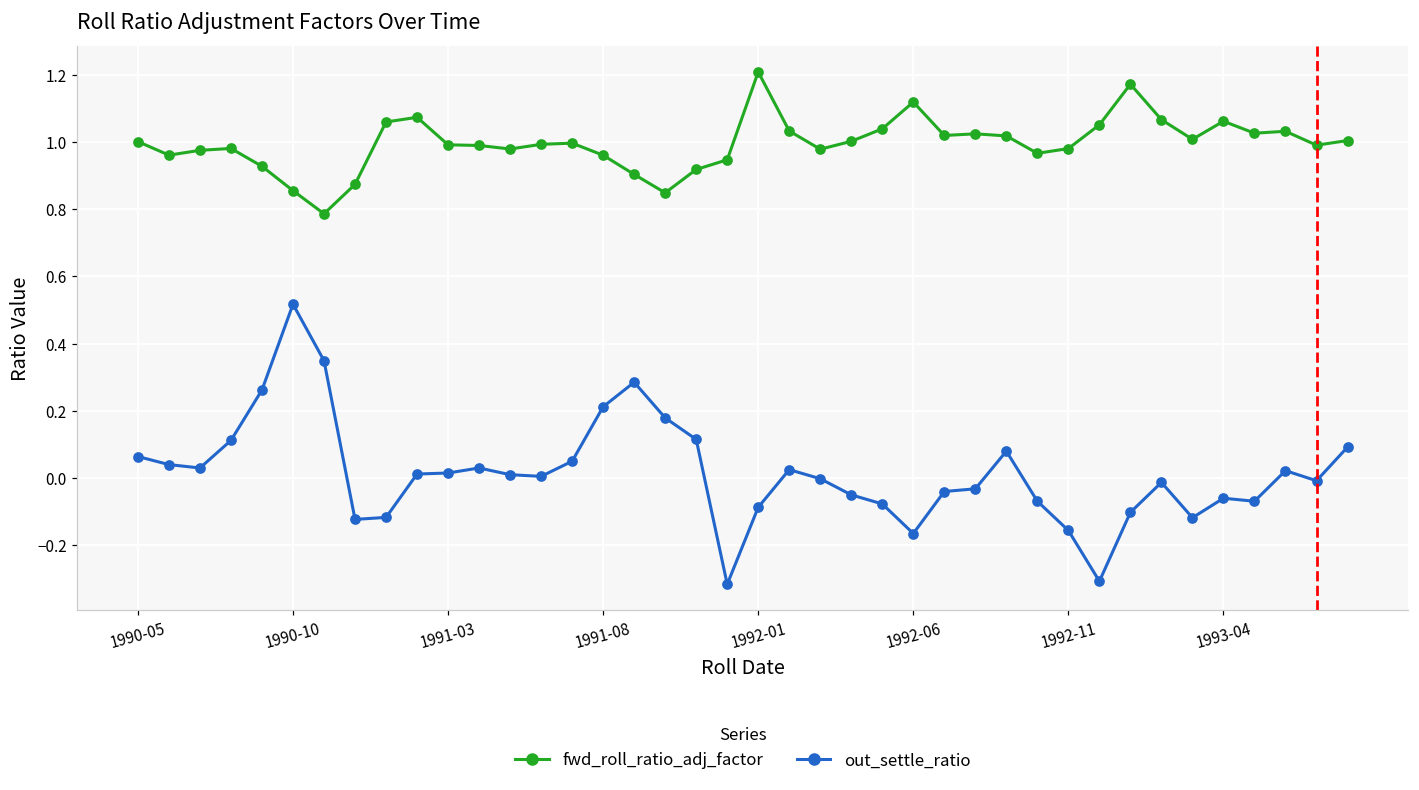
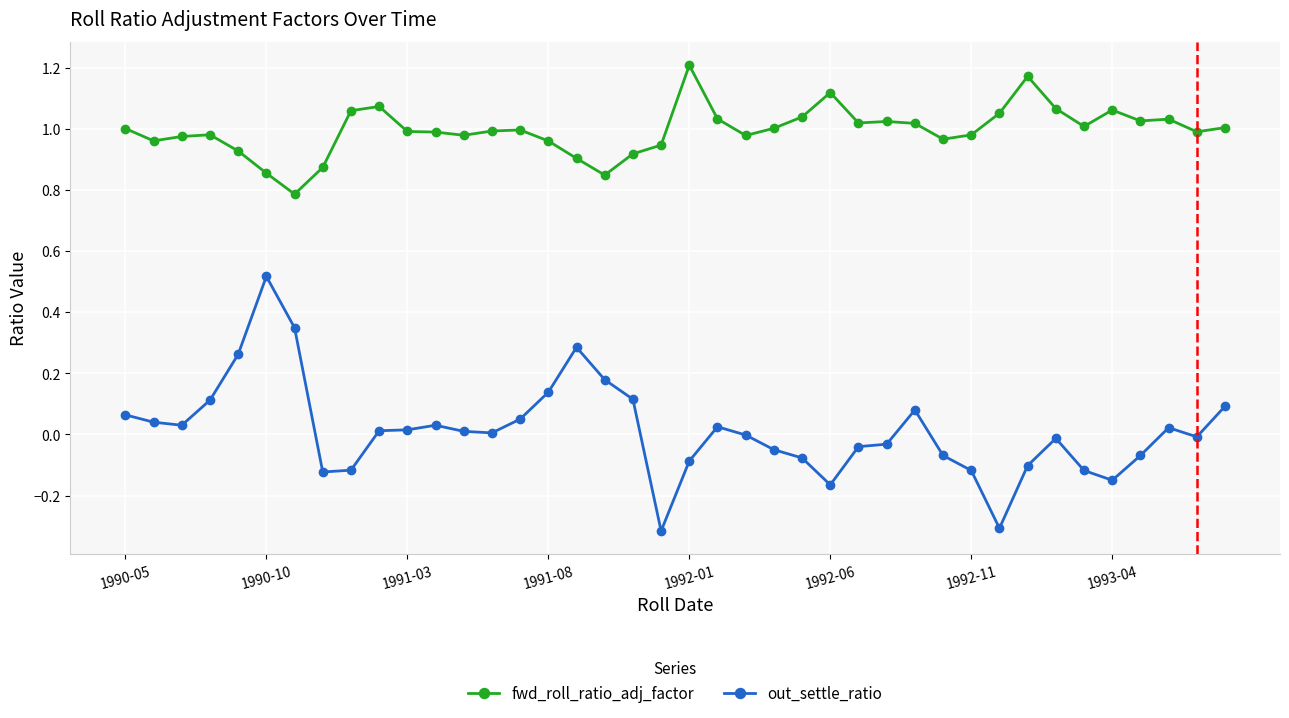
  {
    "fwd_roll_ratio_adj_factor": {
      "1990-05": 1.00,
      "1990-10": 0.85,
      "1991-03": 0.99,
      "1991-08": 0.96,
      "1992-01": 1.21,
      "1992-06": 1.12,
      "1992-11": 0.98,
      "1993-04": 1.06
    },
    "out_settle_ratio": {
      "1990-05": 0.06,
      "1990-10": 0.52,
      "1991-03": 0.02,
-     "1991-08": 0.21,
+     "1991-08": 0.14,
      "1992-01": -0.09,
      "1992-06": -0.17,
-     "1992-11": -0.16,
-     "1993-04": -0.06
+     "1992-11": -0.12,
+     "1993-04": -0.15
    }
  }
